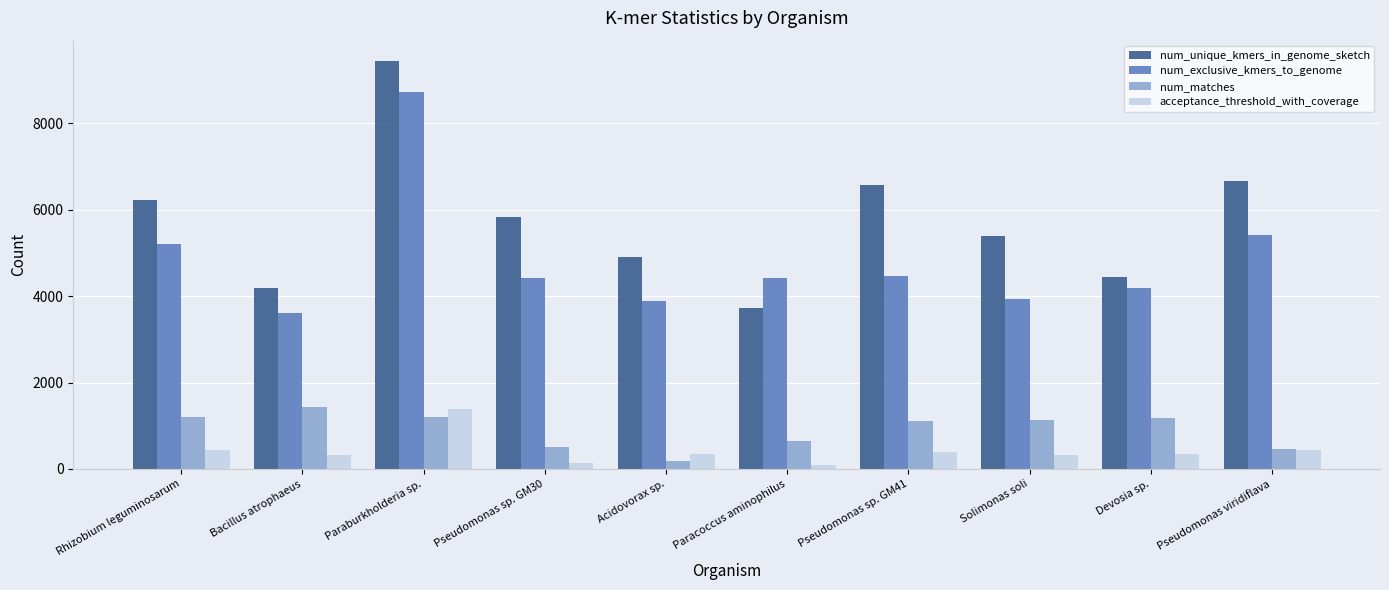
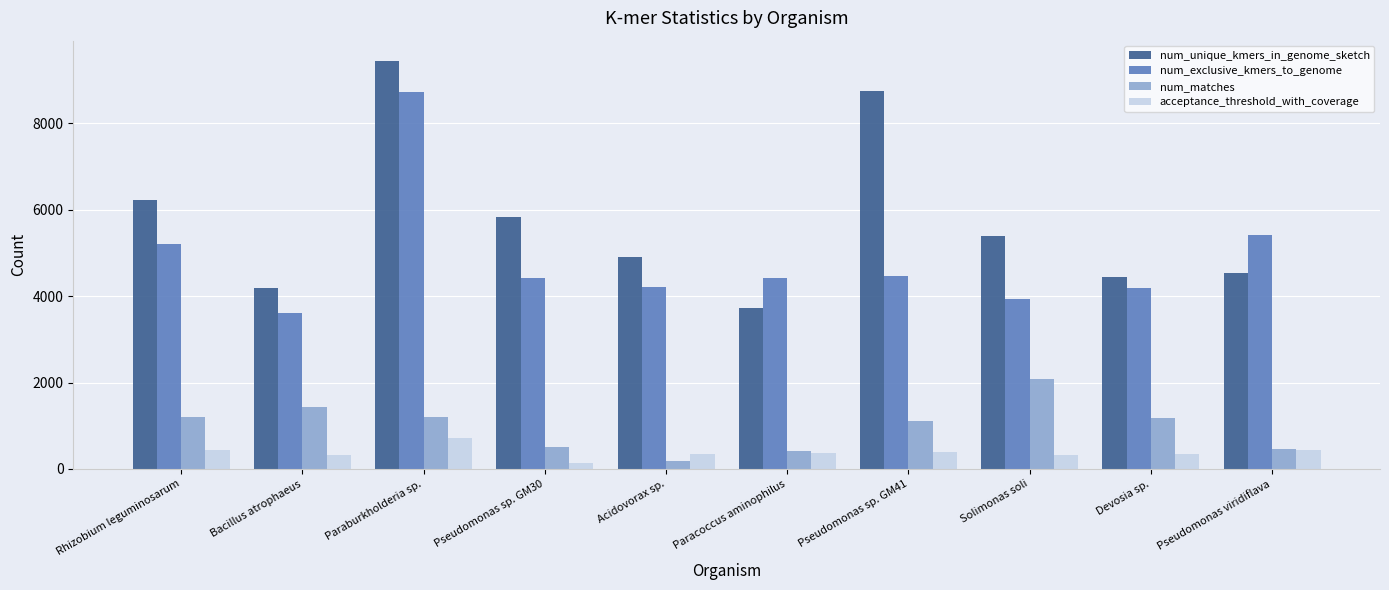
  {
    "num_unique_kmers_in_genome_sketch": {
      "Rhizobium leguminosarum": 6200,
      "Bacillus atrophaeus": 4200,
      "Paraburkholderia sp.": 9400,
      "Pseudomonas sp. GM30": 5800,
      "Acidovorax sp.": 4900,
      "Paracoccus aminophilus": 3700,
-     "Pseudomonas sp. GM41": 6600,
+     "Pseudomonas sp. GM41": 8800,
      "Solimonas soli": 5400,
      "Devosia sp.": 4500,
-     "Pseudomonas viridiflava": 6700
+     "Pseudomonas viridiflava": 4500
    },
    "num_exclusive_kmers_to_genome": {
      "Rhizobium leguminosarum": 5200,
      "Bacillus atrophaeus": 3600,
      "Paraburkholderia sp.": 8700,
      "Pseudomonas sp. GM30": 4400,
-     "Acidovorax sp.": 3900,
+     "Acidovorax sp.": 4200,
      "Paracoccus aminophilus": 4400,
      "Pseudomonas sp. GM41": 4500,
      "Solimonas soli": 3900,
      "Devosia sp.": 4200,
      "Pseudomonas viridiflava": 5400
    },
    "num_matches": {
      "Rhizobium leguminosarum": 1200,
      "Bacillus atrophaeus": 1400,
      "Paraburkholderia sp.": 1200,
      "Pseudomonas sp. GM30": 500,
      "Acidovorax sp.": 200,
-     "Paracoccus aminophilus": 600,
+     "Paracoccus aminophilus": 400,
      "Pseudomonas sp. GM41": 1100,
-     "Solimonas soli": 1100,
+     "Solimonas soli": 2100,
      "Devosia sp.": 1200,
      "Pseudomonas viridiflava": 500
    },
    "acceptance_threshold_with_coverage": {
      "Rhizobium leguminosarum": 400,
      "Bacillus atrophaeus": 300,
-     "Paraburkholderia sp.": 1400,
+     "Paraburkholderia sp.": 700,
      "Pseudomonas sp. GM30": 100,
      "Acidovorax sp.": 300,
-     "Paracoccus aminophilus": 100,
+     "Paracoccus aminophilus": 400,
      "Pseudomonas sp. GM41": 400,
      "Solimonas soli": 300,
      "Devosia sp.": 300,
      "Pseudomonas viridiflava": 400
    }
  }
